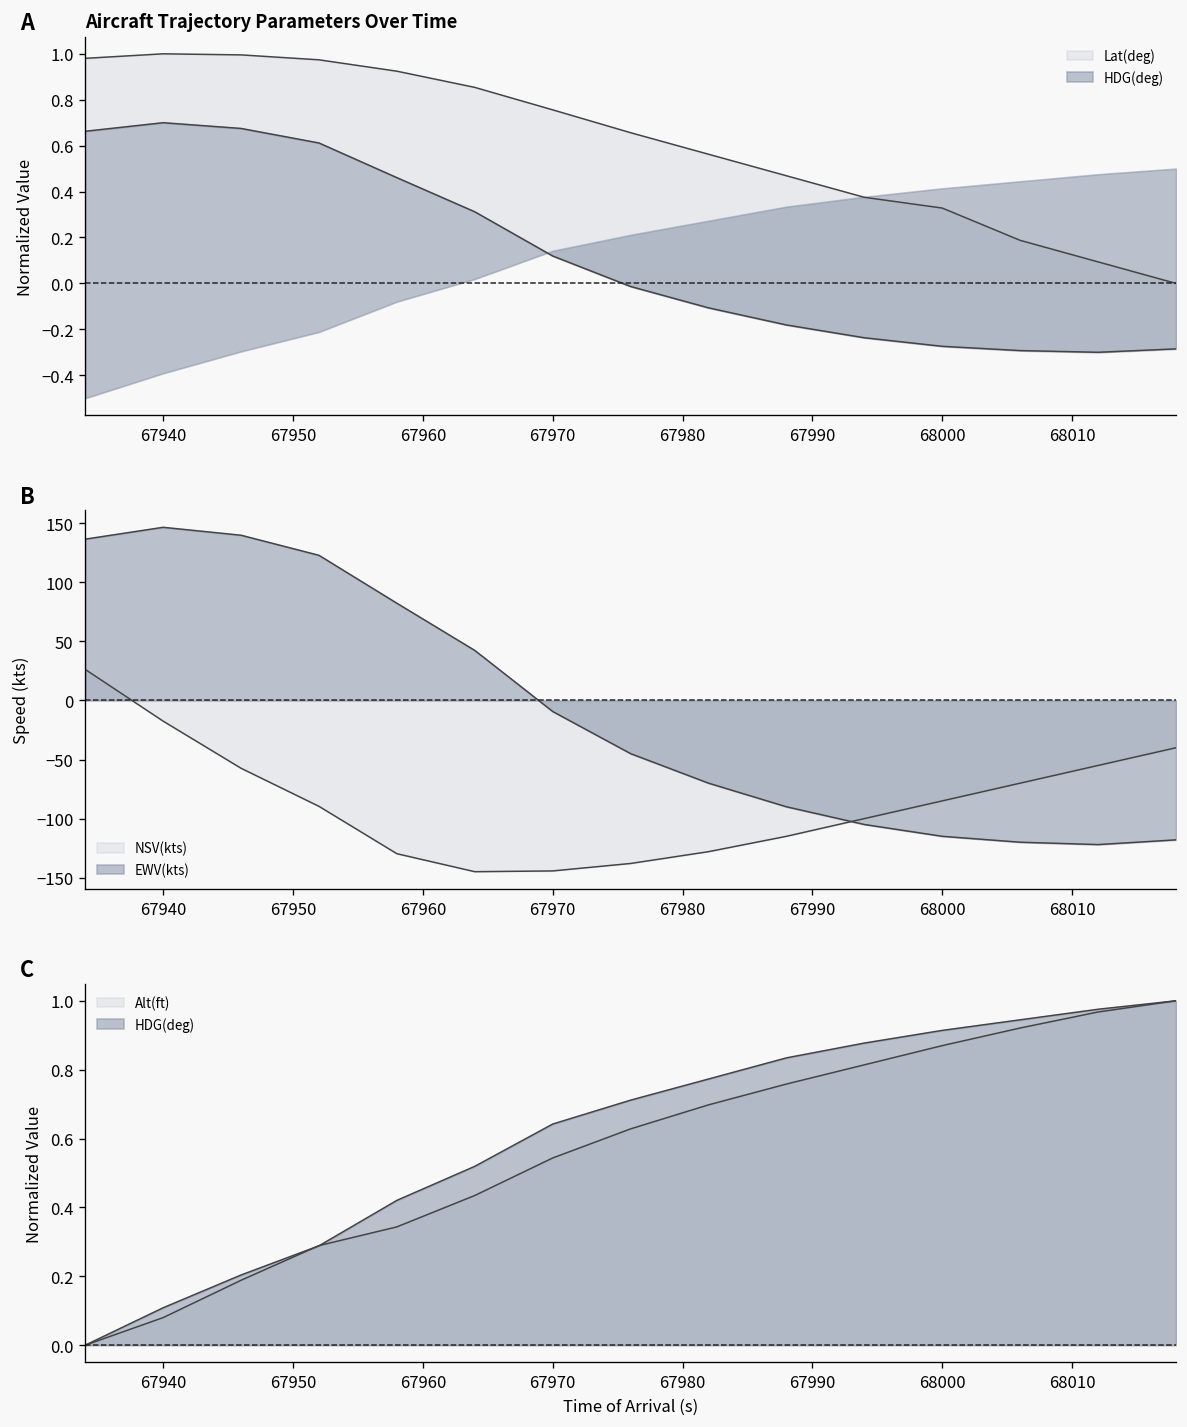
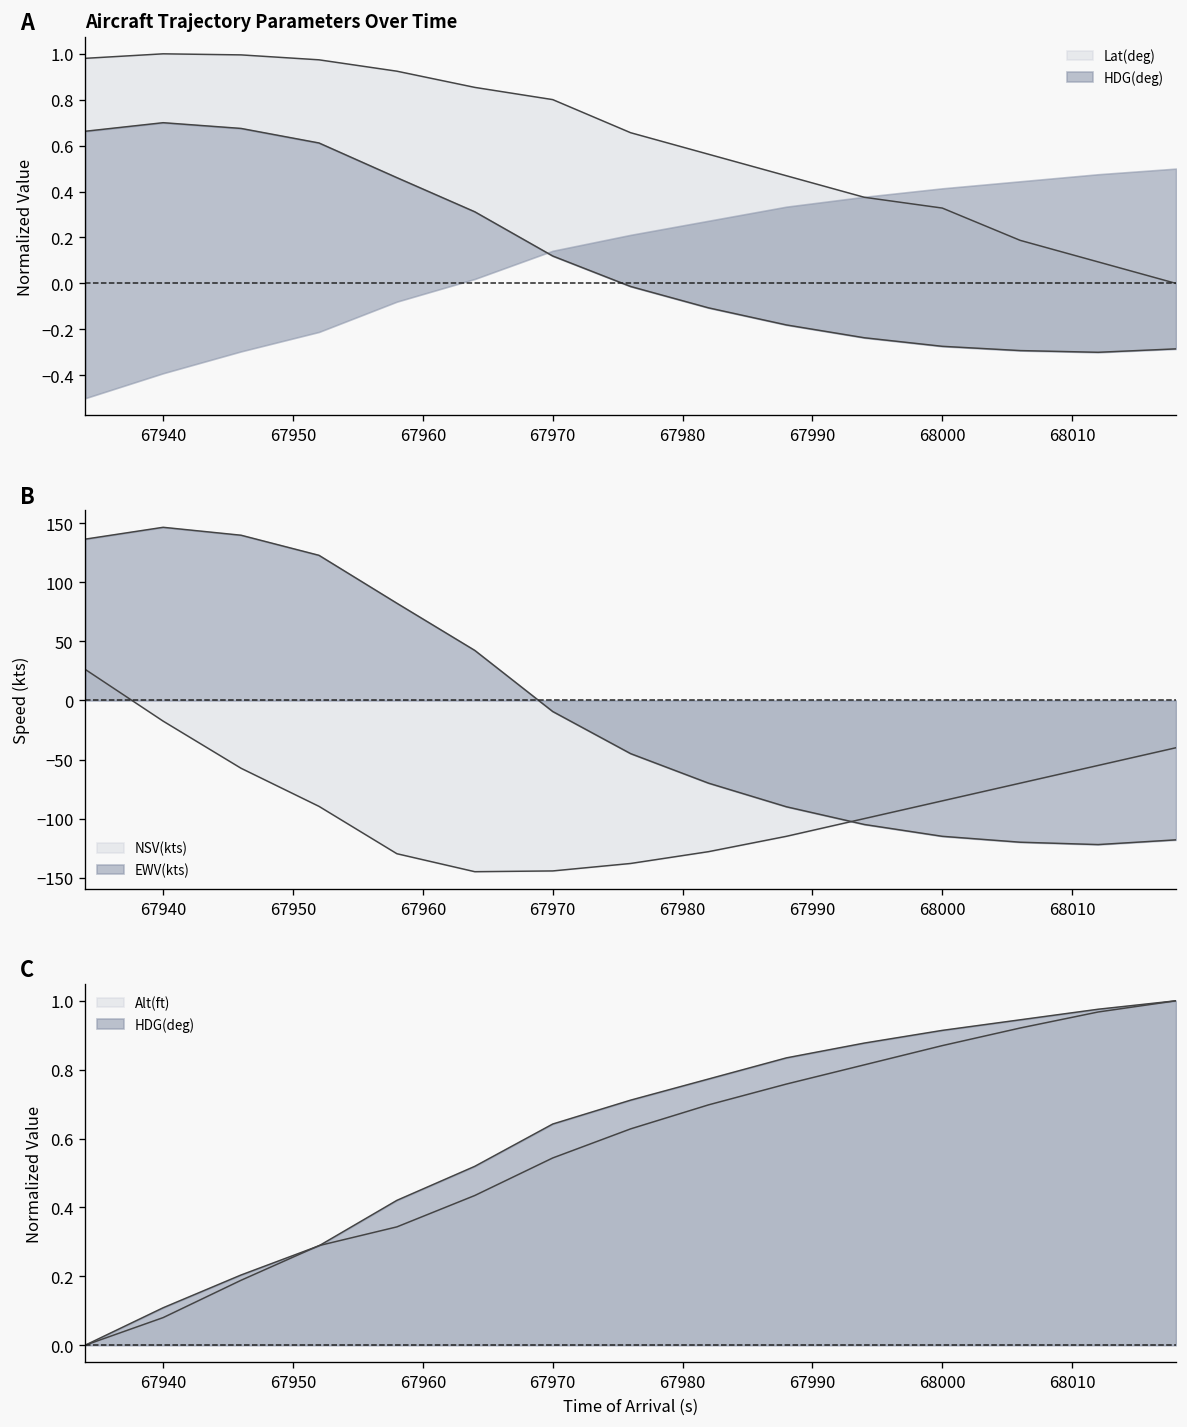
  {
    "Aircraft Trajectory Parameters Over Time": {
      "Lat(deg)": {
        "67940": 1.00,
-       "67970": 0.76,
+       "67970": 0.80,
        "68000": 0.33
      }
    }
  }
